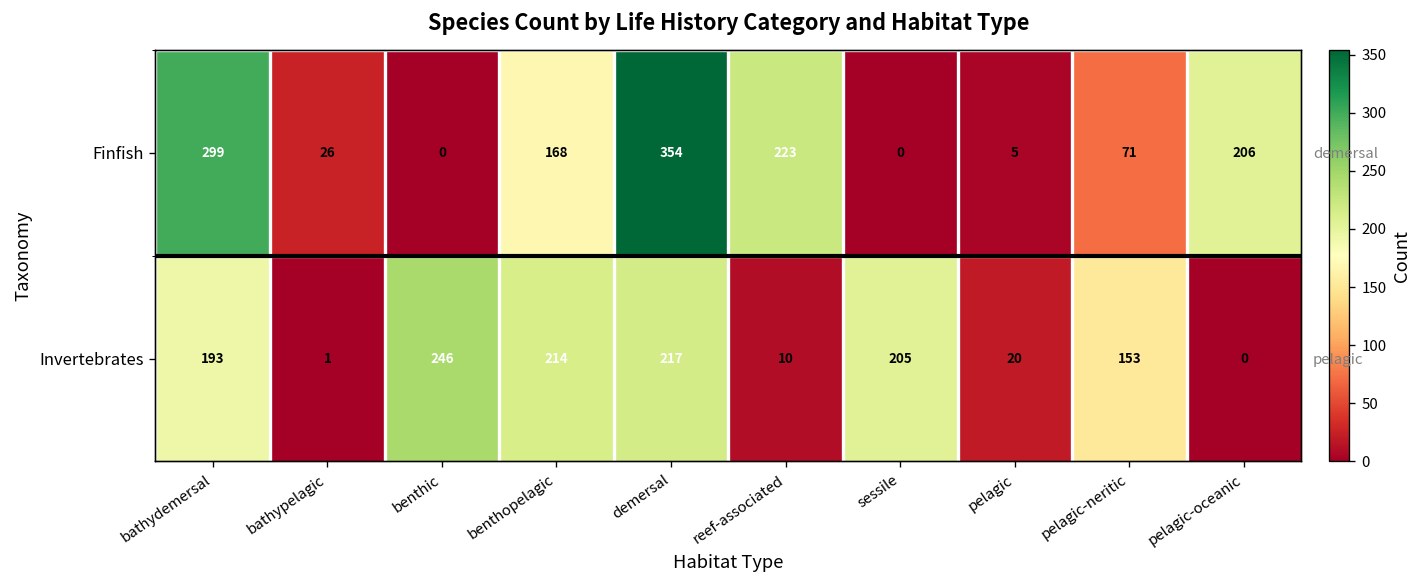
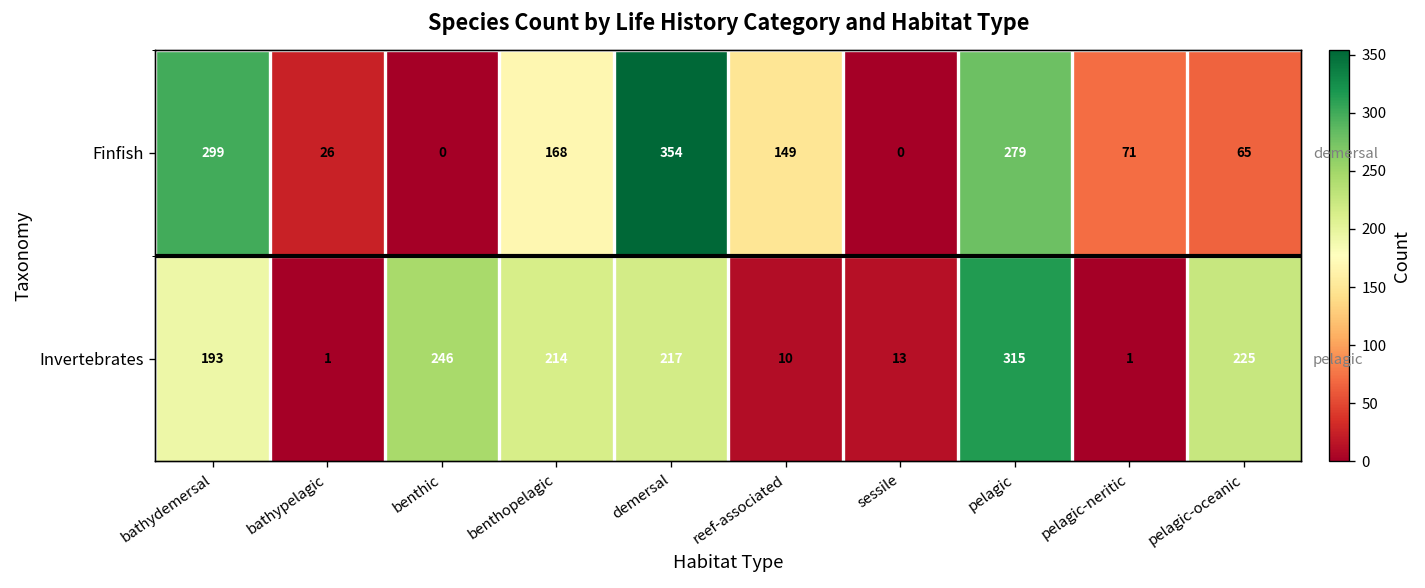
  {
    "Finfish": {
      "bathydemersal": 299,
      "bathypelagic": 26,
      "benthic": 0,
      "benthopelagic": 168,
      "demersal": 354,
-     "reef-associated": 223,
+     "reef-associated": 149,
      "sessile": 0,
-     "pelagic": 5,
+     "pelagic": 279,
      "pelagic-neritic": 71,
-     "pelagic-oceanic": 206
+     "pelagic-oceanic": 65
    },
    "Invertebrates": {
      "bathydemersal": 193,
      "bathypelagic": 1,
      "benthic": 246,
      "benthopelagic": 214,
      "demersal": 217,
      "reef-associated": 10,
-     "sessile": 205,
-     "pelagic": 20,
-     "pelagic-neritic": 153,
-     "pelagic-oceanic": 0
+     "sessile": 13,
+     "pelagic": 315,
+     "pelagic-neritic": 1,
+     "pelagic-oceanic": 225
    }
  }
